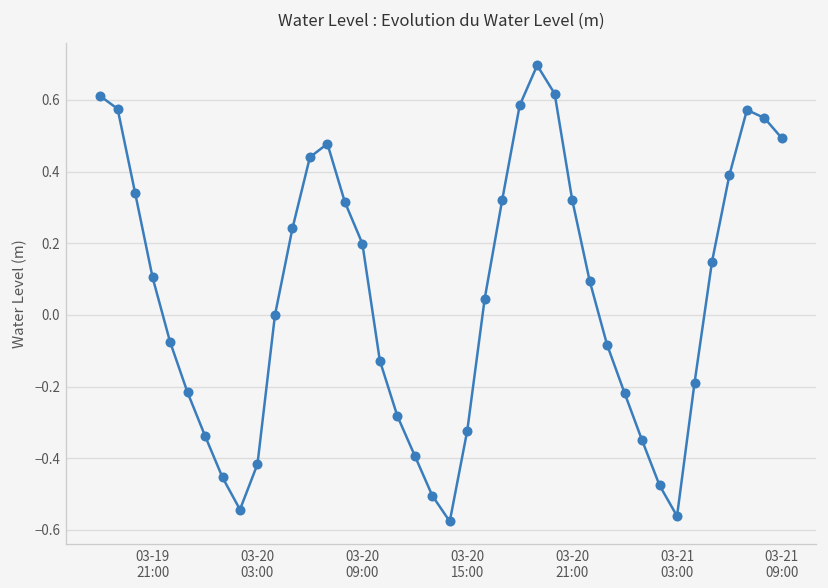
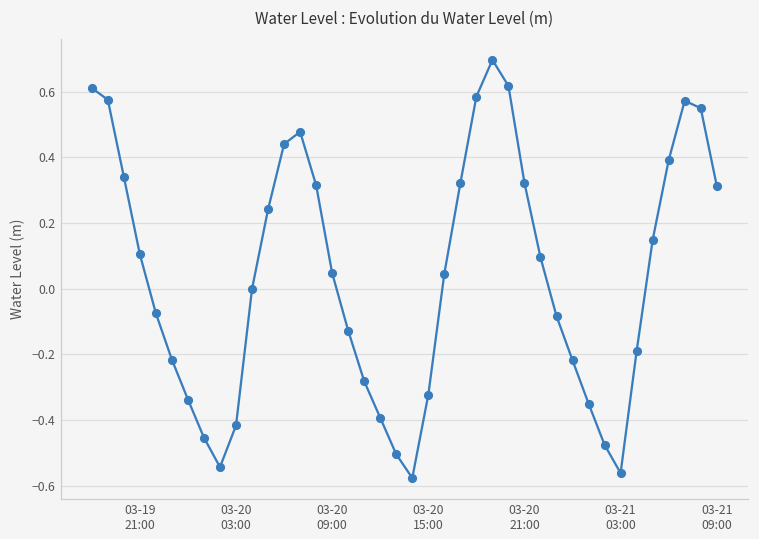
  {
    "03-19 21:00": 0.10,
    "03-20 03:00": -0.42,
-   "03-20 09:00": 0.20,
+   "03-20 09:00": 0.05,
    "03-20 15:00": -0.32,
    "03-20 21:00": 0.32,
    "03-21 03:00": -0.56,
-   "03-21 09:00": 0.49
+   "03-21 09:00": 0.31
  }
